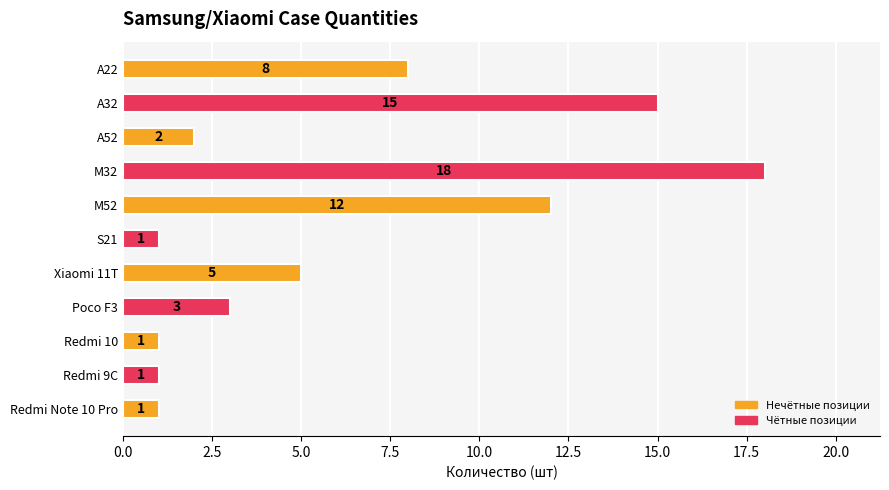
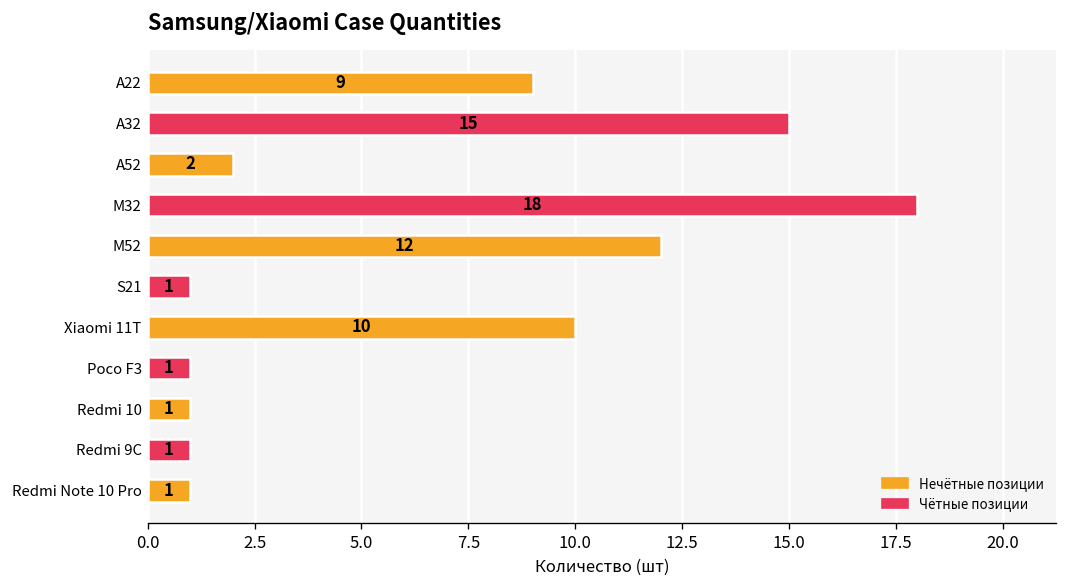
  {
-   "A22": 8,
+   "A22": 9,
    "A32": 15,
    "A52": 2,
    "M32": 18,
    "M52": 12,
    "S21": 1,
-   "Xiaomi 11T": 5,
-   "Poco F3": 3,
+   "Xiaomi 11T": 10,
+   "Poco F3": 1,
    "Redmi 10": 1,
    "Redmi 9C": 1,
    "Redmi Note 10 Pro": 1
  }
